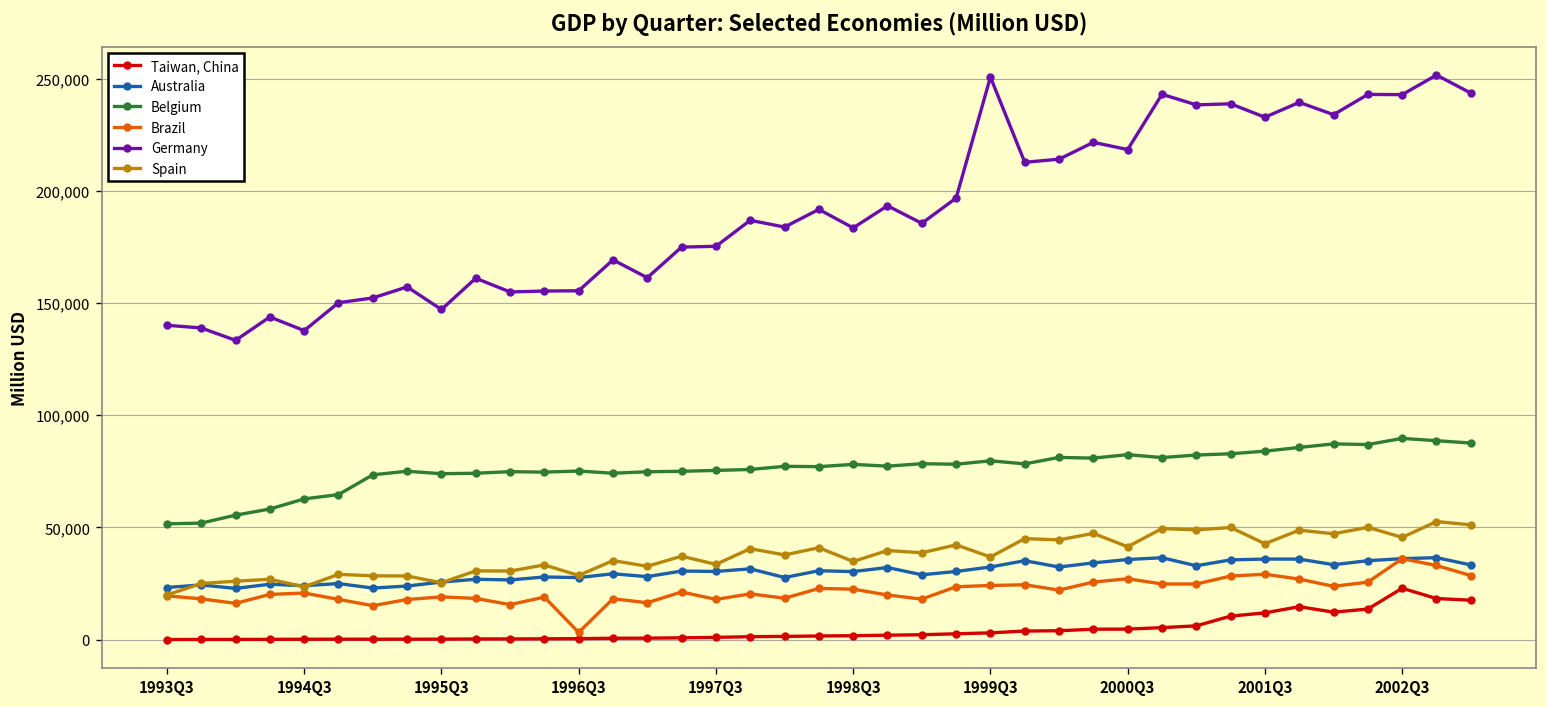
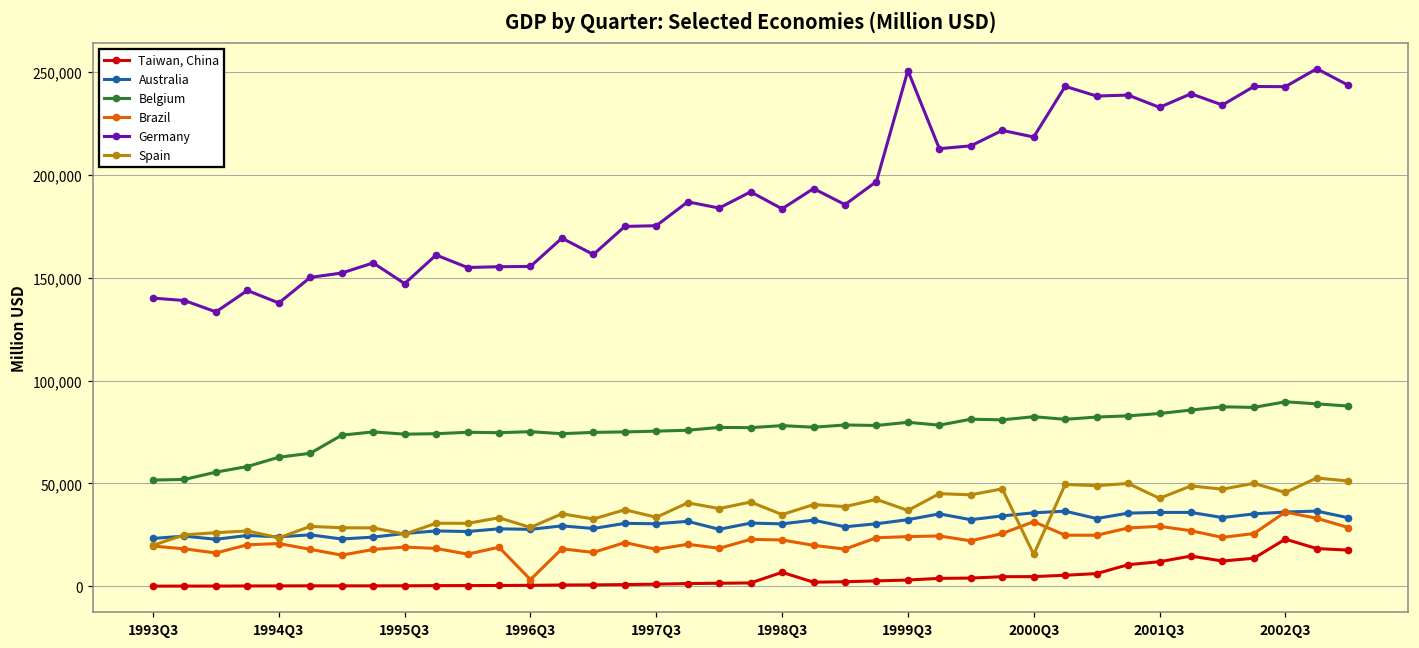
  {
    "Taiwan, China": {
      "1993Q3": "0",
      "1994Q3": "0",
      "1995Q3": "0",
      "1996Q3": "0",
      "1997Q3": "1,000",
-     "1998Q3": "2,000",
+     "1998Q3": "7,000",
      "1999Q3": "3,000",
      "2000Q3": "5,000",
      "2001Q3": "12,000",
      "2002Q3": "23,000"
    },
    "Australia": {
      "1993Q3": "23,000",
      "1997Q3": "30,000",
      "1998Q3": "30,000",
      "1999Q3": "32,000",
      "2000Q3": "36,000",
      "2001Q3": "36,000"
    },
    "Belgium": {
      "1993Q3": "52,000",
      "1994Q3": "63,000",
      "1995Q3": "74,000",
      "1996Q3": "75,000",
      "1997Q3": "75,000",
      "1998Q3": "78,000",
      "1999Q3": "80,000",
      "2000Q3": "82,000",
      "2001Q3": "84,000",
      "2002Q3": "90,000"
    },
    "Brazil": {
      "1994Q3": "21,000",
      "1995Q3": "19,000",
      "1996Q3": "3,000",
      "1997Q3": "18,000",
      "1998Q3": "22,000",
      "1999Q3": "24,000",
-     "2000Q3": "27,000",
+     "2000Q3": "31,000",
      "2001Q3": "29,000"
    },
    "Germany": {
      "1993Q3": "140,000",
      "1994Q3": "138,000",
      "1995Q3": "147,000",
      "1996Q3": "156,000",
      "1997Q3": "175,000",
      "1998Q3": "184,000",
      "1999Q3": "251,000",
      "2000Q3": "218,000",
      "2001Q3": "233,000",
      "2002Q3": "243,000"
    },
    "Spain": {
      "1997Q3": "34,000",
      "1998Q3": "35,000",
      "1999Q3": "37,000",
-     "2000Q3": "41,000",
+     "2000Q3": "15,000",
      "2001Q3": "43,000",
      "2002Q3": "46,000"
    }
  }
